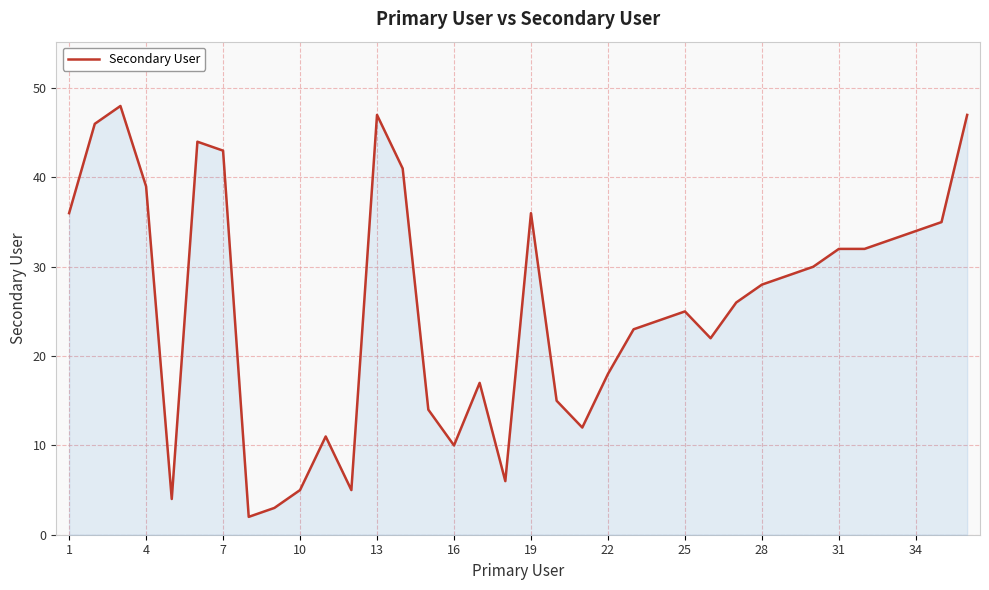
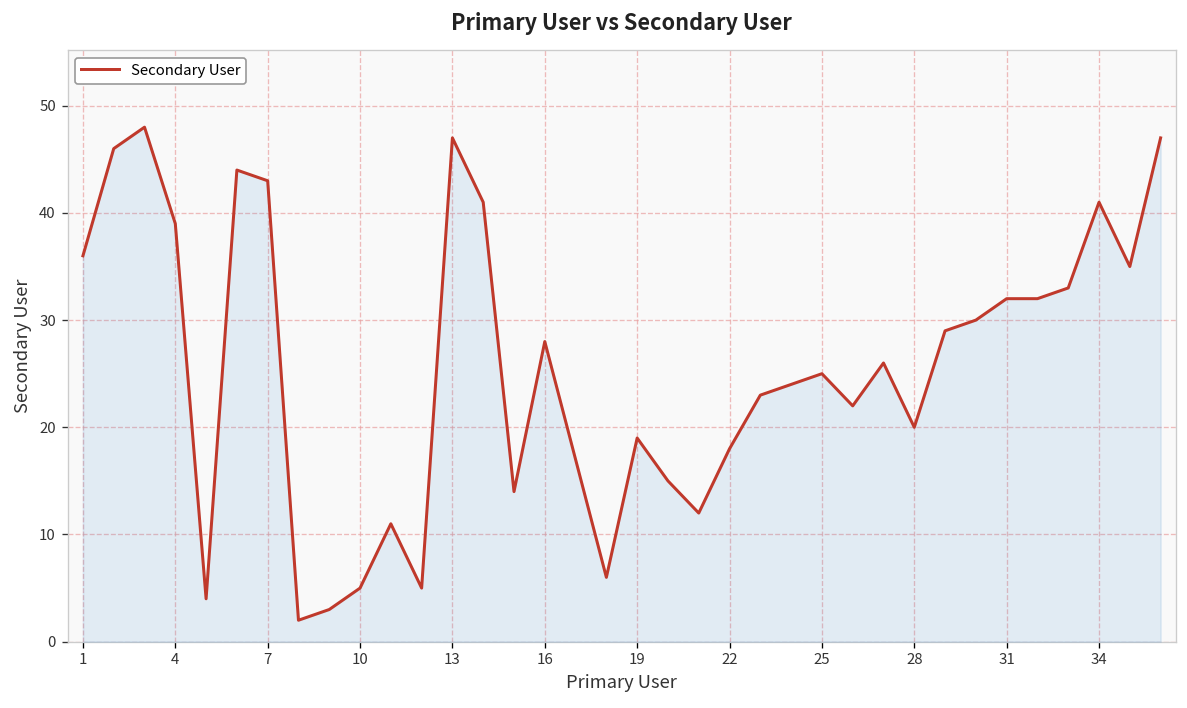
  {
    "1": 36,
    "4": 39,
    "7": 43,
    "10": 5,
    "13": 47,
-   "16": 10,
-   "19": 36,
+   "16": 28,
+   "19": 19,
    "22": 18,
    "25": 25,
-   "28": 28,
+   "28": 20,
    "31": 32,
-   "34": 34
+   "34": 41
  }
